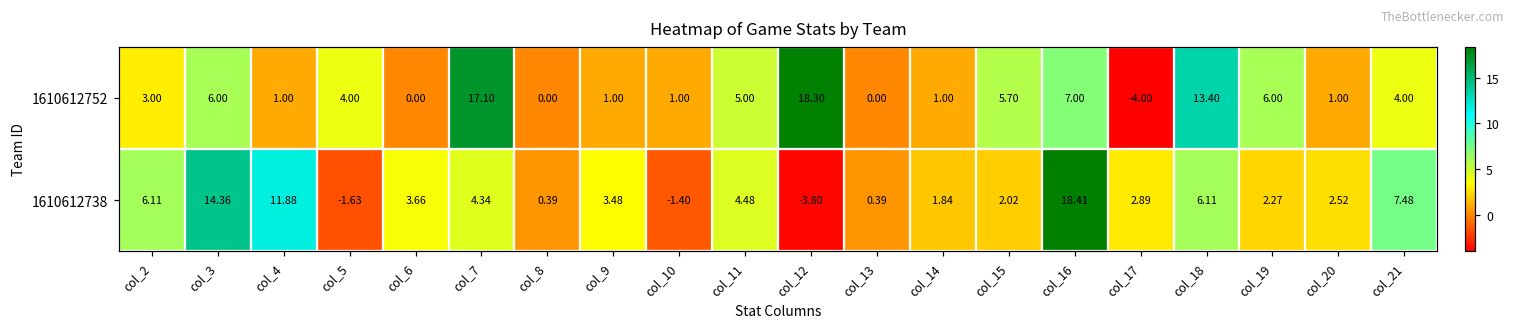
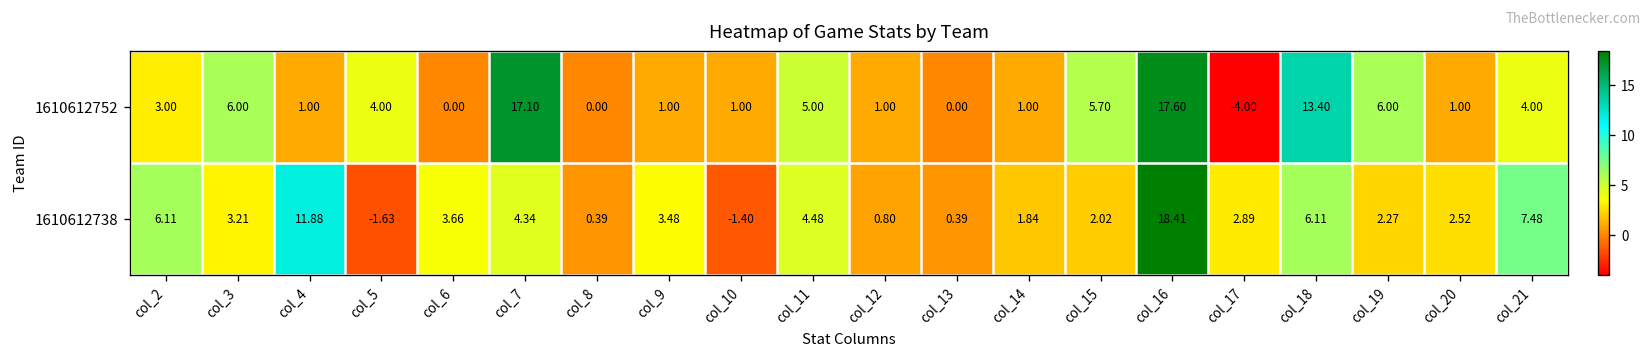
  {
    "1610612752": {
      "col_2": 3.00,
      "col_3": 6.00,
      "col_4": 1.00,
      "col_5": 4.00,
      "col_6": 0.00,
      "col_7": 17.10,
      "col_8": 0.00,
      "col_9": 1.00,
      "col_10": 1.00,
      "col_11": 5.00,
-     "col_12": 18.30,
+     "col_12": 1.00,
      "col_13": 0.00,
      "col_14": 1.00,
      "col_15": 5.70,
-     "col_16": 7.00,
+     "col_16": 17.60,
      "col_17": -4.00,
      "col_18": 13.40,
      "col_19": 6.00,
      "col_20": 1.00,
      "col_21": 4.00
    },
    "1610612738": {
      "col_2": 6.11,
-     "col_3": 14.36,
+     "col_3": 3.21,
      "col_4": 11.88,
      "col_5": -1.63,
      "col_6": 3.66,
      "col_7": 4.34,
      "col_8": 0.39,
      "col_9": 3.48,
      "col_10": -1.40,
      "col_11": 4.48,
-     "col_12": -3.80,
+     "col_12": 0.80,
      "col_13": 0.39,
      "col_14": 1.84,
      "col_15": 2.02,
      "col_16": 18.41,
      "col_17": 2.89,
      "col_18": 6.11,
      "col_19": 2.27,
      "col_20": 2.52,
      "col_21": 7.48
    }
  }
